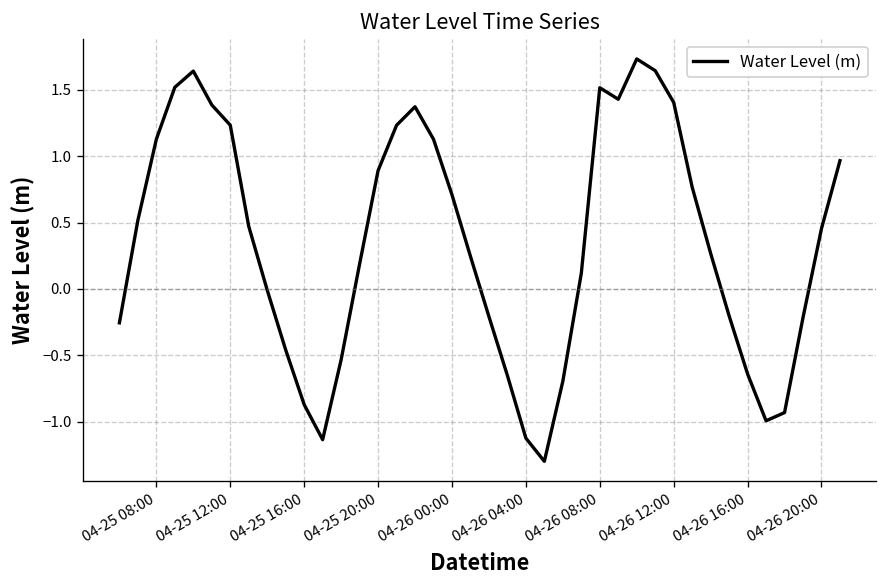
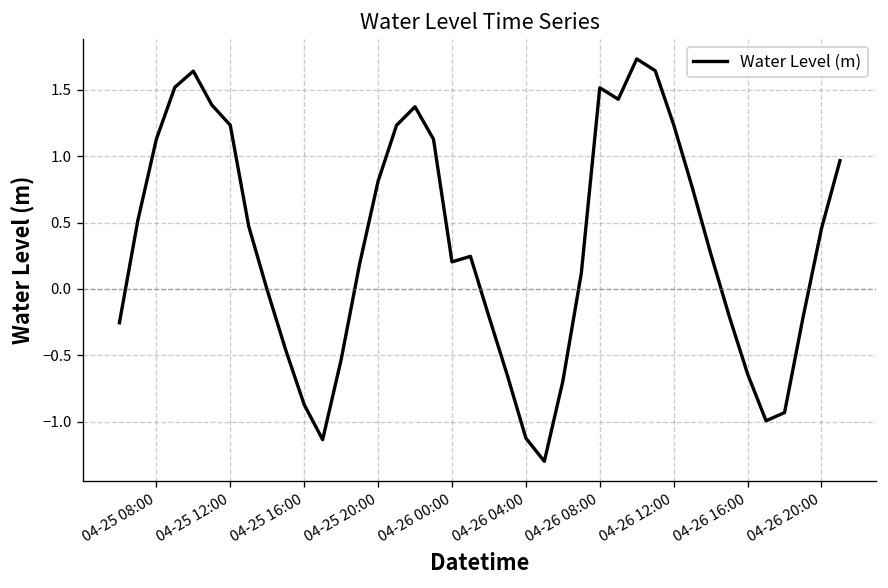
  {
    "04-25 08:00": 1.13,
    "04-25 12:00": 1.23,
    "04-25 16:00": -0.87,
-   "04-25 20:00": 0.89,
-   "04-26 00:00": 0.71,
+   "04-25 20:00": 0.81,
+   "04-26 00:00": 0.20,
    "04-26 04:00": -1.12,
    "04-26 08:00": 1.51,
-   "04-26 12:00": 1.40,
+   "04-26 12:00": 1.24,
    "04-26 16:00": -0.64,
    "04-26 20:00": 0.45
  }
